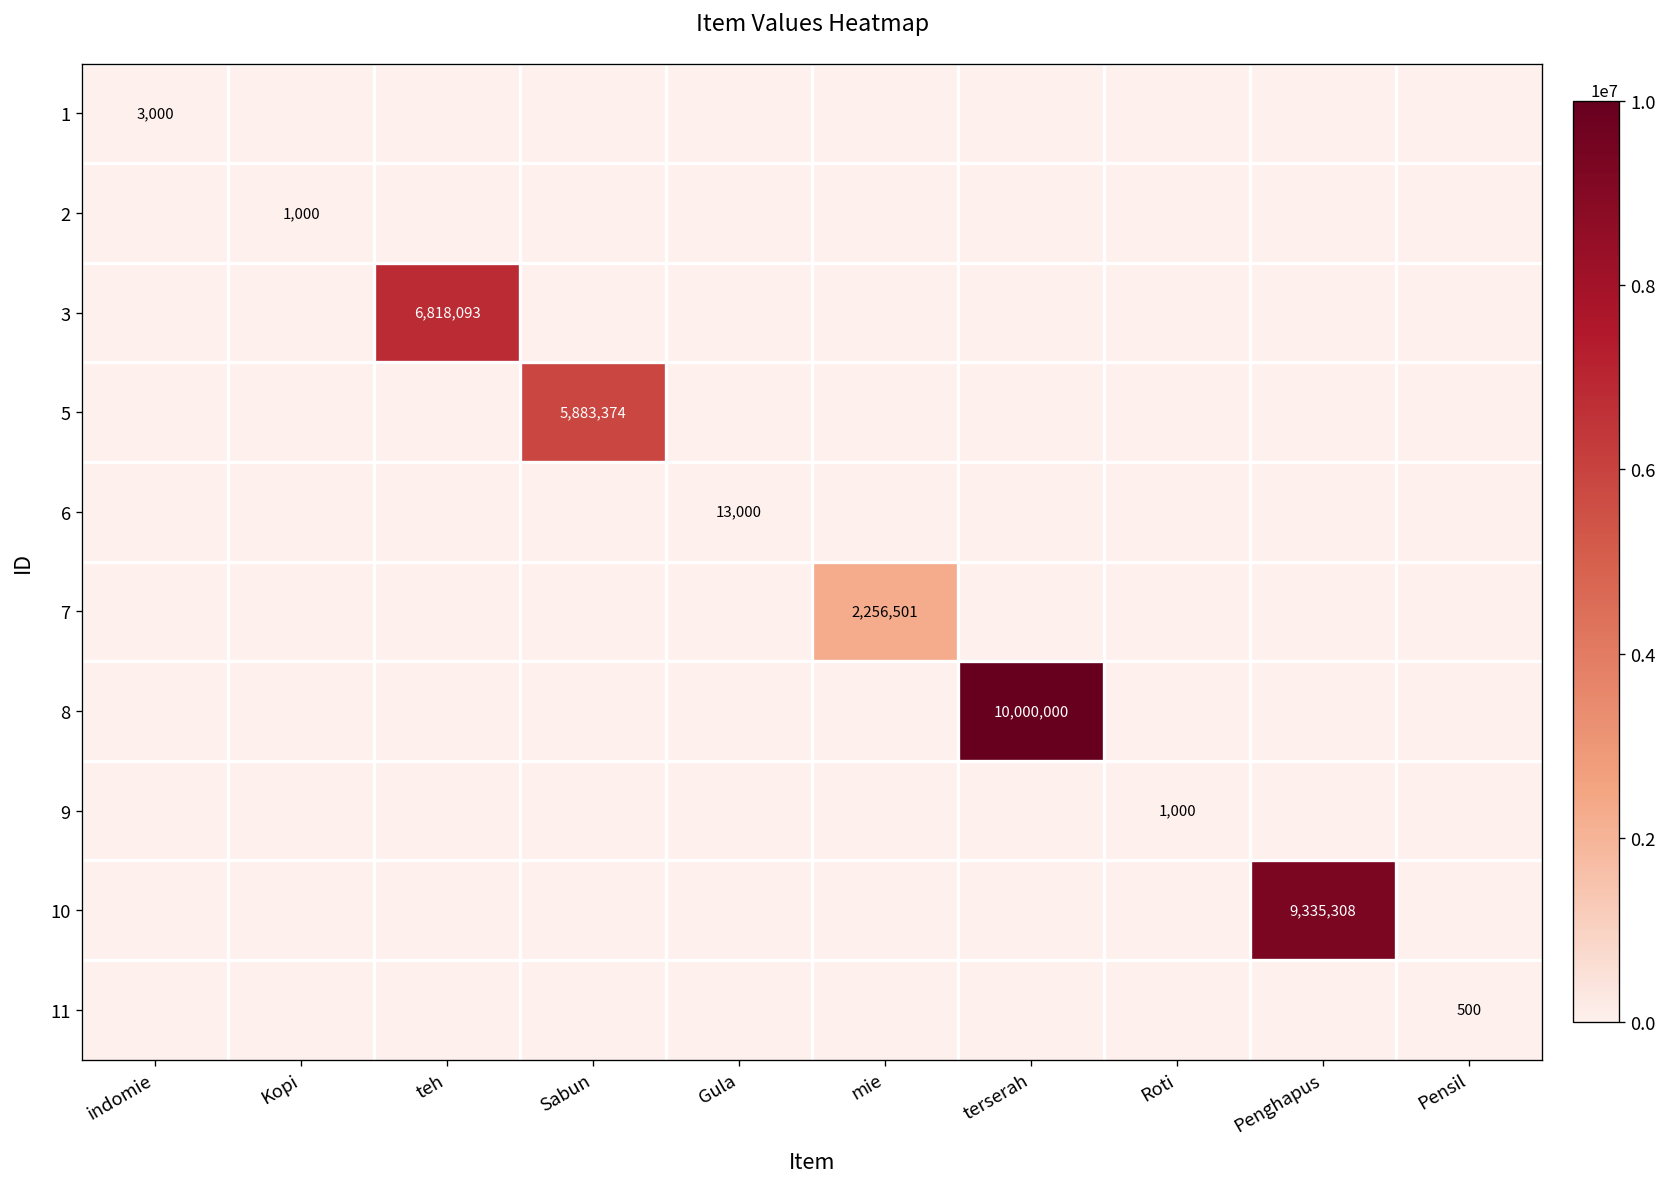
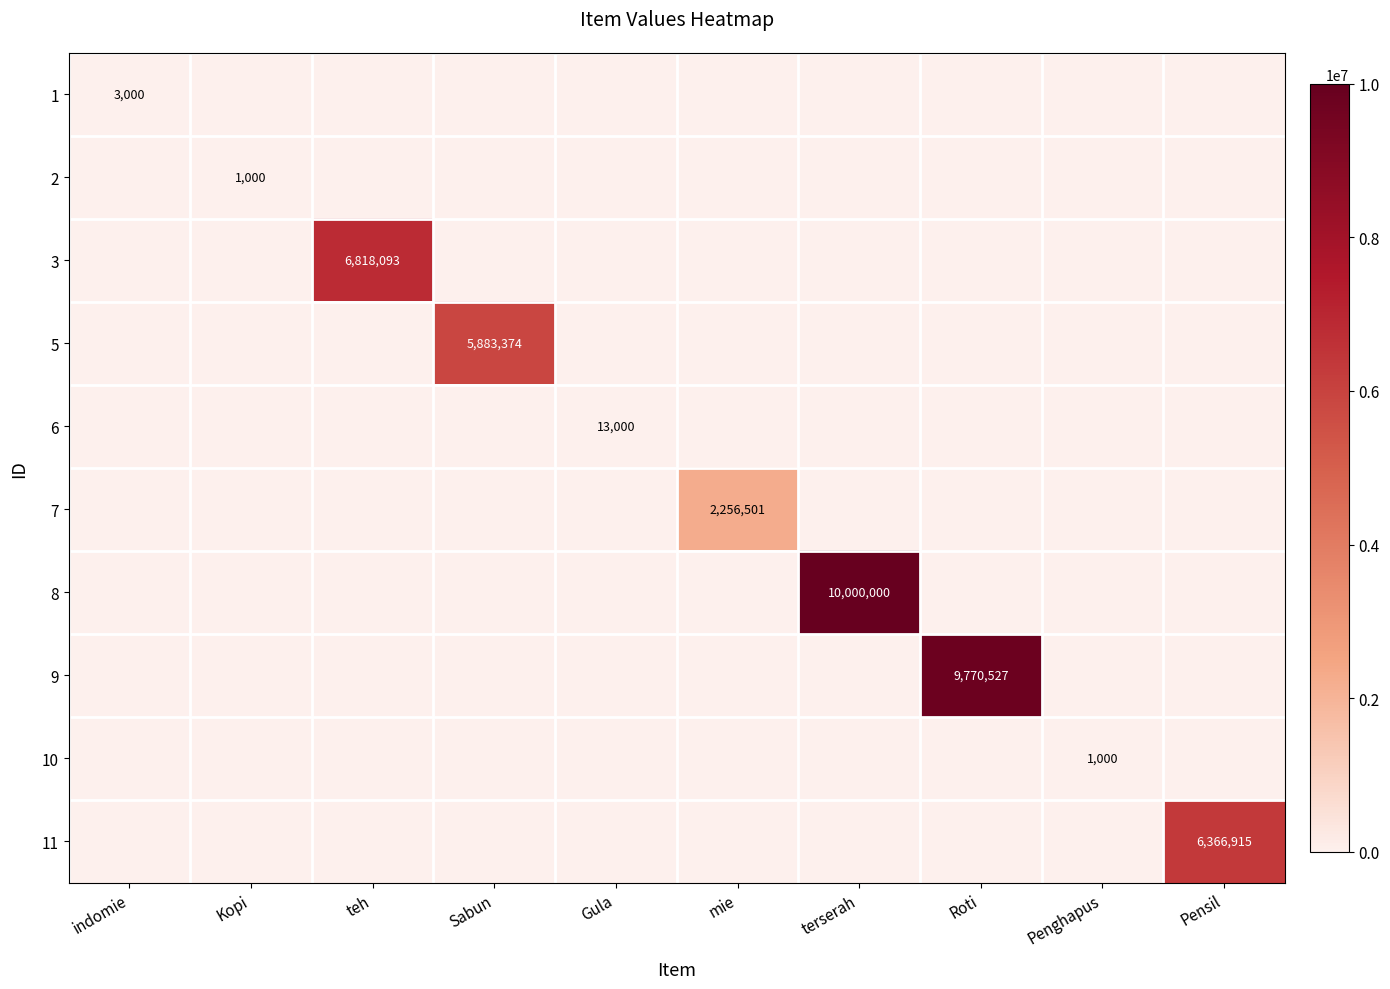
  {
    "1": {
      "indomie": "3,000"
    },
    "2": {
      "Kopi": "1,000"
    },
    "3": {
      "teh": "6,818,093"
    },
    "5": {
      "Sabun": "5,883,374"
    },
    "6": {
      "Gula": "13,000"
    },
    "7": {
      "mie": "2,256,501"
    },
    "8": {
      "terserah": "10,000,000"
    },
    "9": {
-     "Roti": "1,000"
+     "Roti": "9,770,527"
    },
    "10": {
-     "Penghapus": "9,335,308"
+     "Penghapus": "1,000"
    },
    "11": {
-     "Pensil": "500"
+     "Pensil": "6,366,915"
    }
  }
